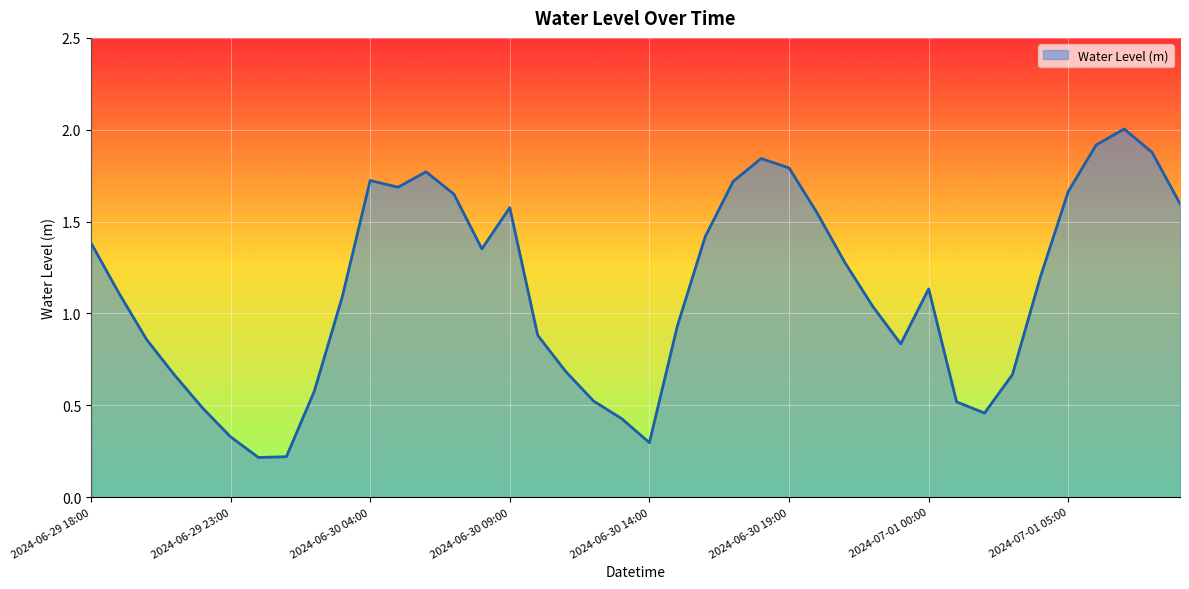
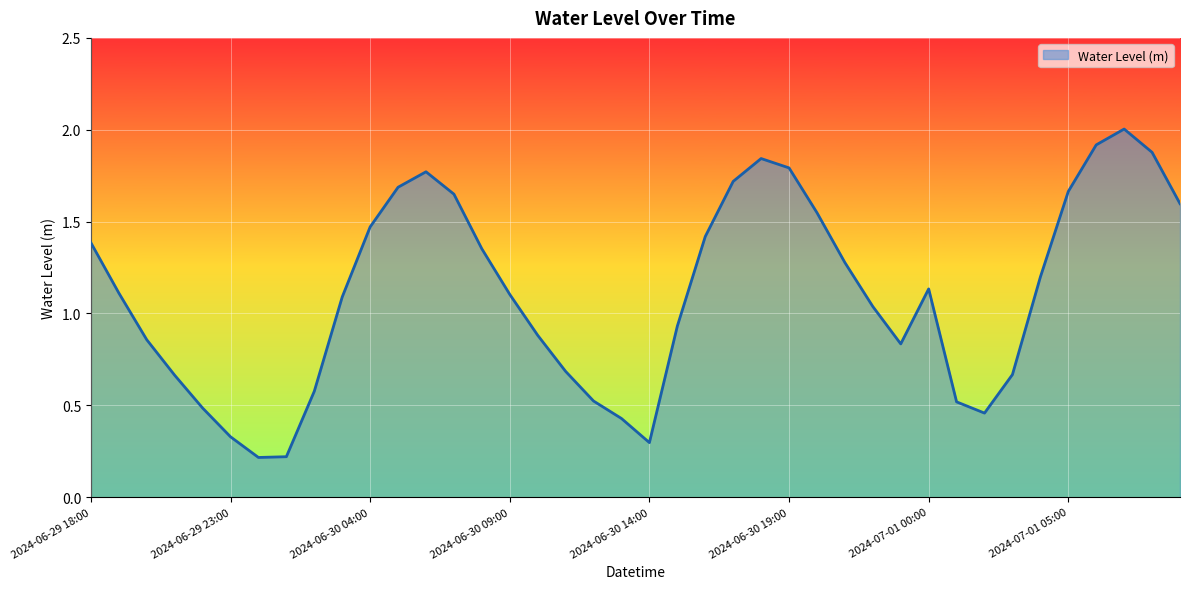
  {
    "2024-06-29 18:00": 1.38,
    "2024-06-29 23:00": 0.33,
-   "2024-06-30 04:00": 1.72,
-   "2024-06-30 09:00": 1.58,
+   "2024-06-30 04:00": 1.47,
+   "2024-06-30 09:00": 1.10,
    "2024-06-30 14:00": 0.30,
    "2024-06-30 19:00": 1.79,
    "2024-07-01 00:00": 1.13,
    "2024-07-01 05:00": 1.66
  }
